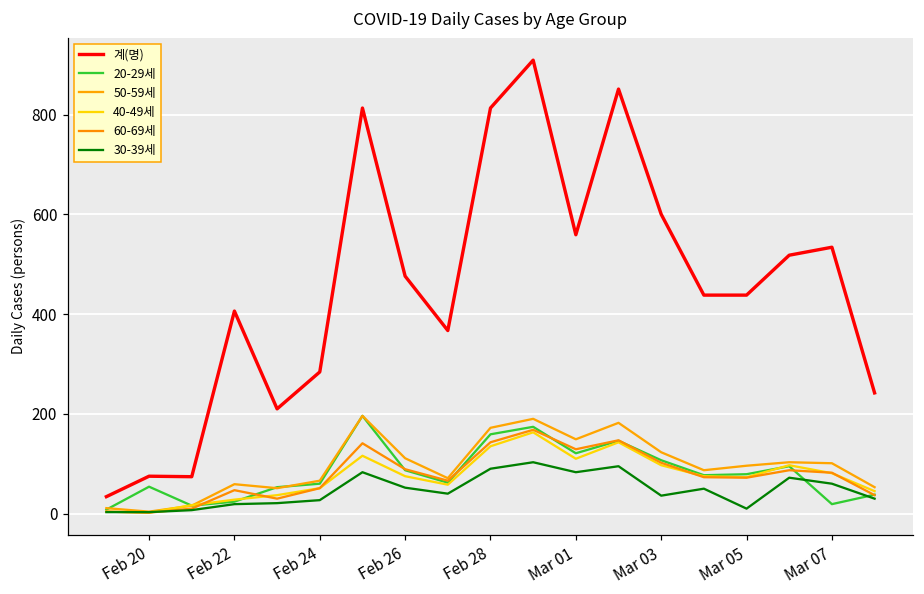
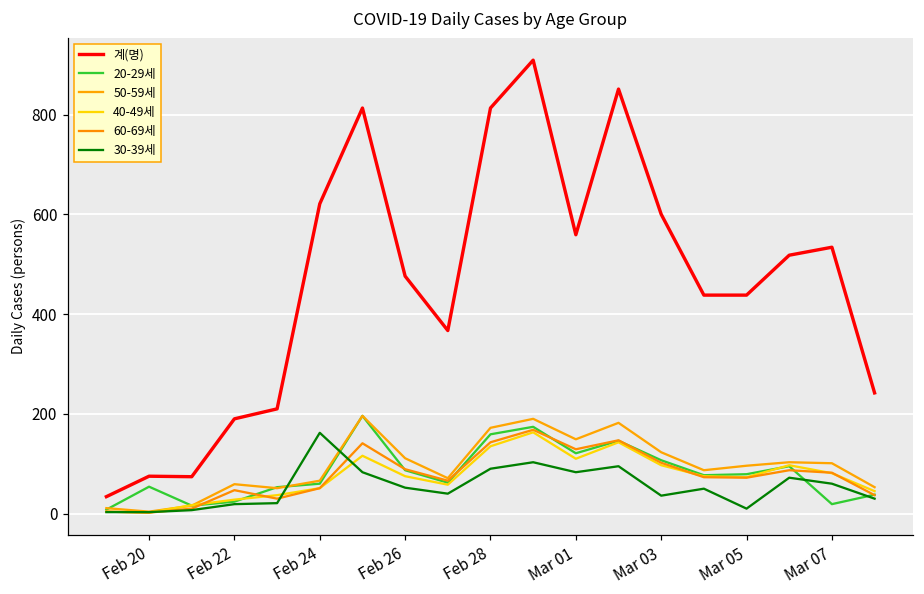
  {
    "계(명)": {
      "Feb 20": 80,
-     "Feb 22": 410,
-     "Feb 24": 280,
+     "Feb 22": 190,
+     "Feb 24": 620,
      "Feb 26": 480,
      "Feb 28": 810,
      "Mar 01": 560,
      "Mar 03": 600,
      "Mar 05": 440,
      "Mar 07": 530
    },
    "20-29세": {
      "Feb 20": 50,
      "Feb 24": 60,
      "Feb 28": 160,
      "Mar 01": 120,
      "Mar 05": 80,
      "Mar 07": 20
    },
    "30-39세": {
-     "Feb 24": 30,
+     "Feb 24": 160,
      "Feb 26": 50,
      "Feb 28": 90,
      "Mar 01": 80,
      "Mar 03": 40,
      "Mar 05": 10,
      "Mar 07": 60
    }
  }
